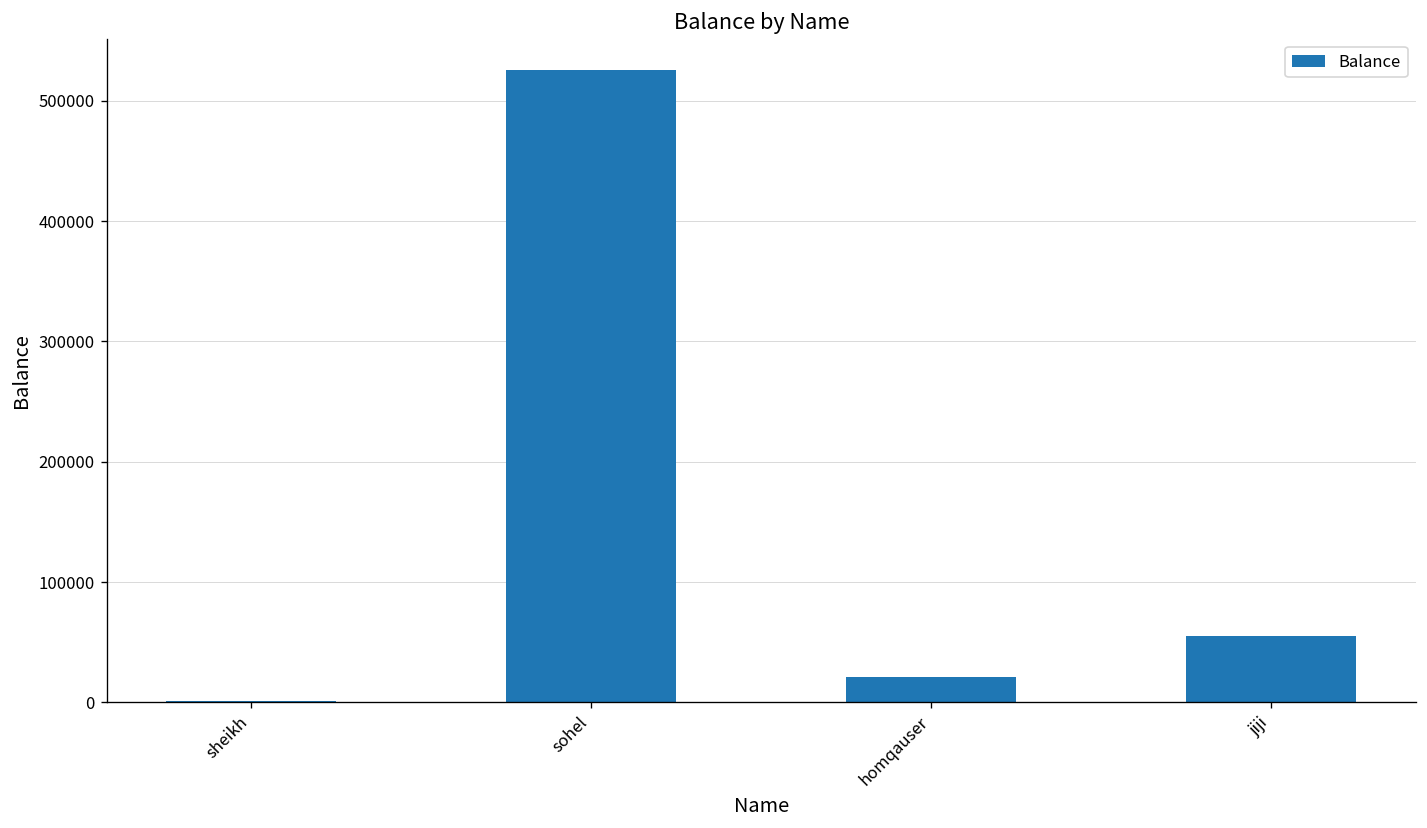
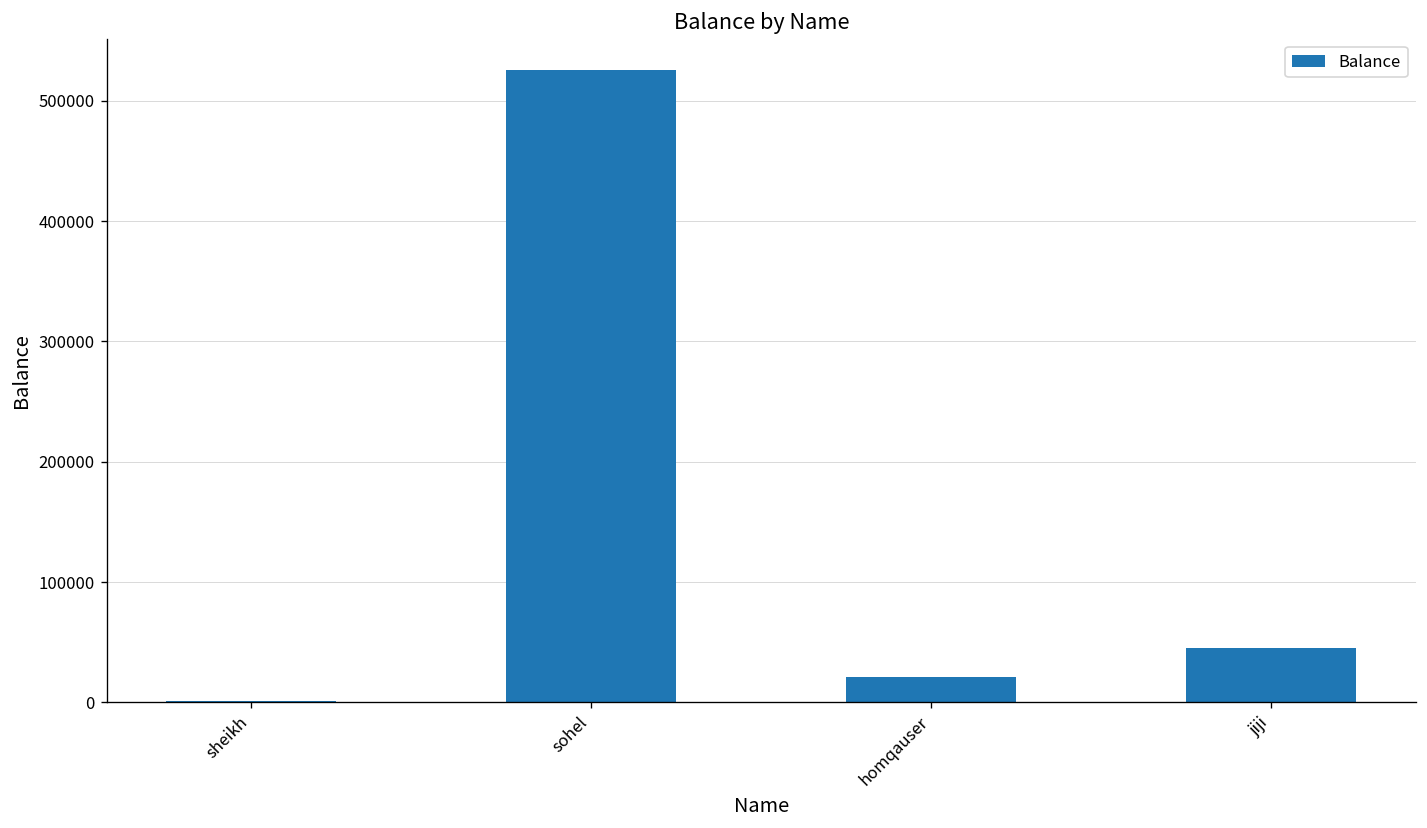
  {
    "sohel": 525000,
    "homqauser": 21000,
-   "jiji": 56000
+   "jiji": 45000
  }
